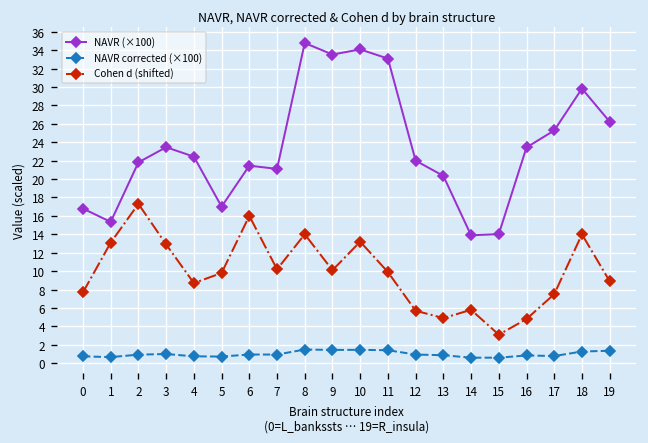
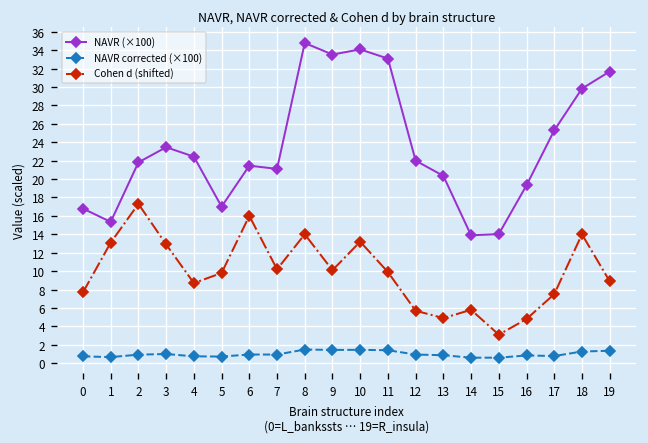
  {
    "NAVR (×100)": {
      "0": 17,
      "1": 15,
      "2": 22,
      "3": 23,
      "4": 22,
      "5": 17,
      "6": 21,
      "7": 21,
      "8": 35,
      "9": 34,
      "10": 34,
      "11": 33,
      "12": 22,
      "13": 20,
      "14": 14,
      "15": 14,
-     "16": 23,
+     "16": 19,
      "17": 25,
      "18": 30,
-     "19": 26
+     "19": 32
    },
    "NAVR corrected (×100)": {
      "0": 1,
      "1": 1,
      "2": 1,
      "3": 1,
      "4": 1,
      "5": 1,
      "6": 1,
      "7": 1,
      "8": 1,
      "9": 1,
      "10": 1,
      "11": 1,
      "12": 1,
      "13": 1,
      "14": 1,
      "15": 1,
      "16": 1,
      "17": 1,
      "18": 1,
      "19": 1
    },
    "Cohen d (shifted)": {
      "0": 8,
      "1": 13,
      "2": 17,
      "3": 13,
      "4": 9,
      "5": 10,
      "6": 16,
      "7": 10,
      "8": 14,
      "9": 10,
      "10": 13,
      "11": 10,
      "12": 6,
      "13": 5,
      "14": 6,
      "15": 3,
      "16": 5,
      "17": 8,
      "18": 14,
      "19": 9
    }
  }
